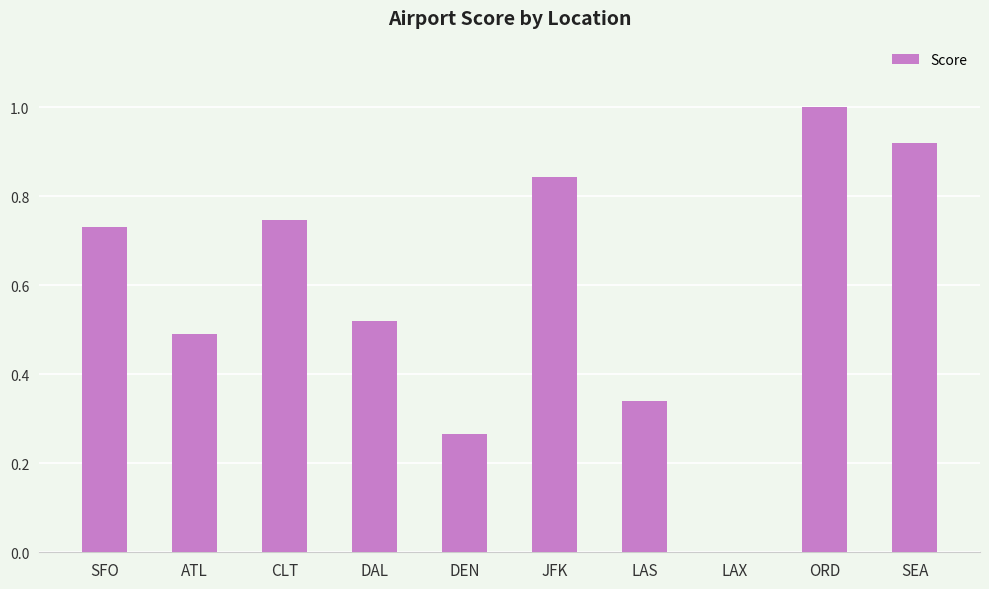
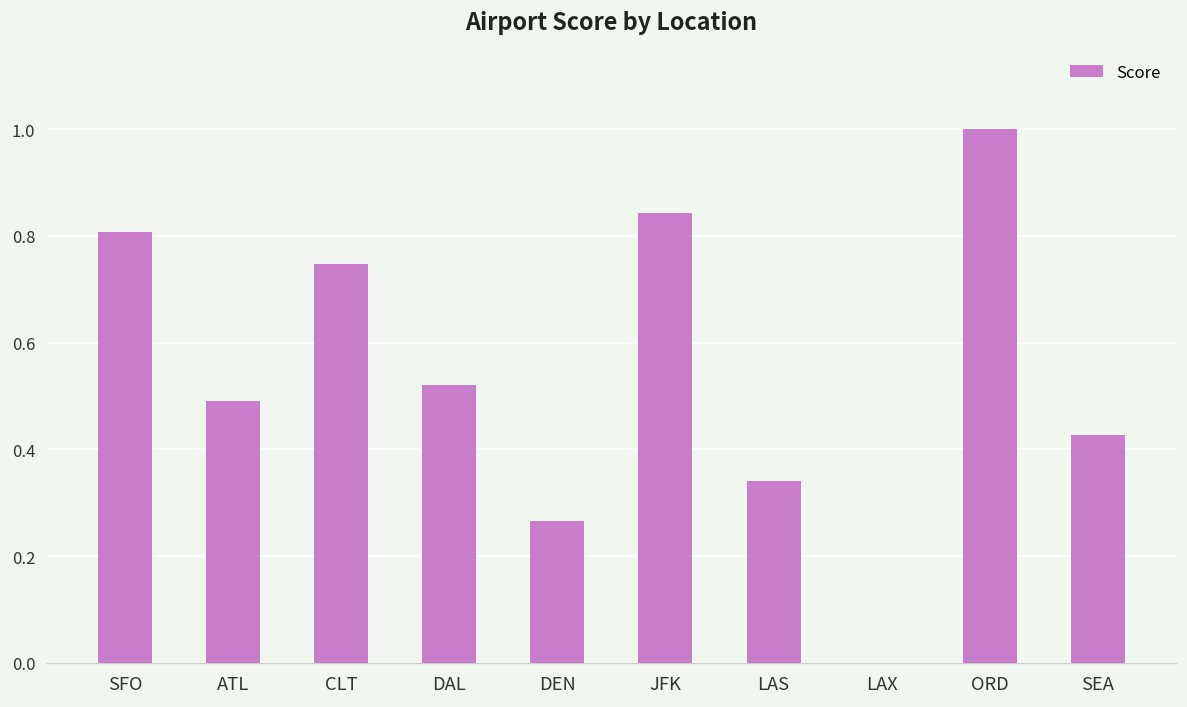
  {
-   "SFO": 0.73,
+   "SFO": 0.81,
    "ATL": 0.49,
    "CLT": 0.75,
    "DAL": 0.52,
    "DEN": 0.27,
    "JFK": 0.84,
    "LAS": 0.34,
    "LAX": 0.00,
    "ORD": 1.00,
-   "SEA": 0.92
+   "SEA": 0.43
  }
